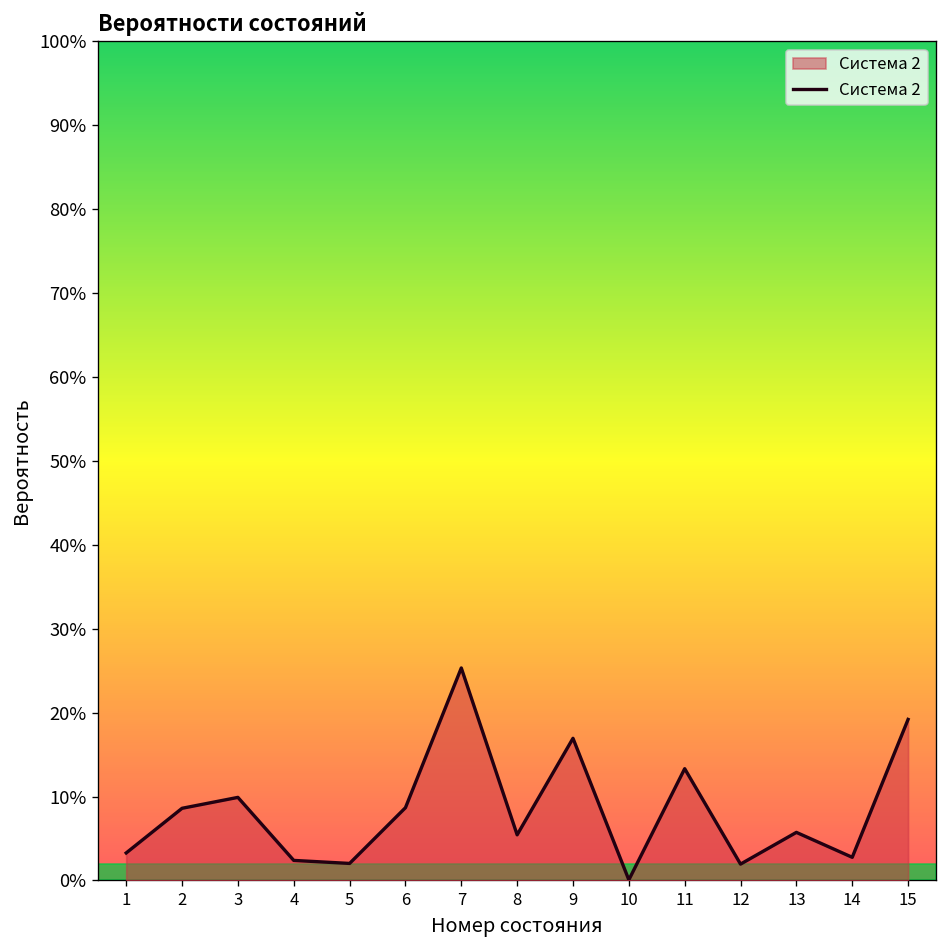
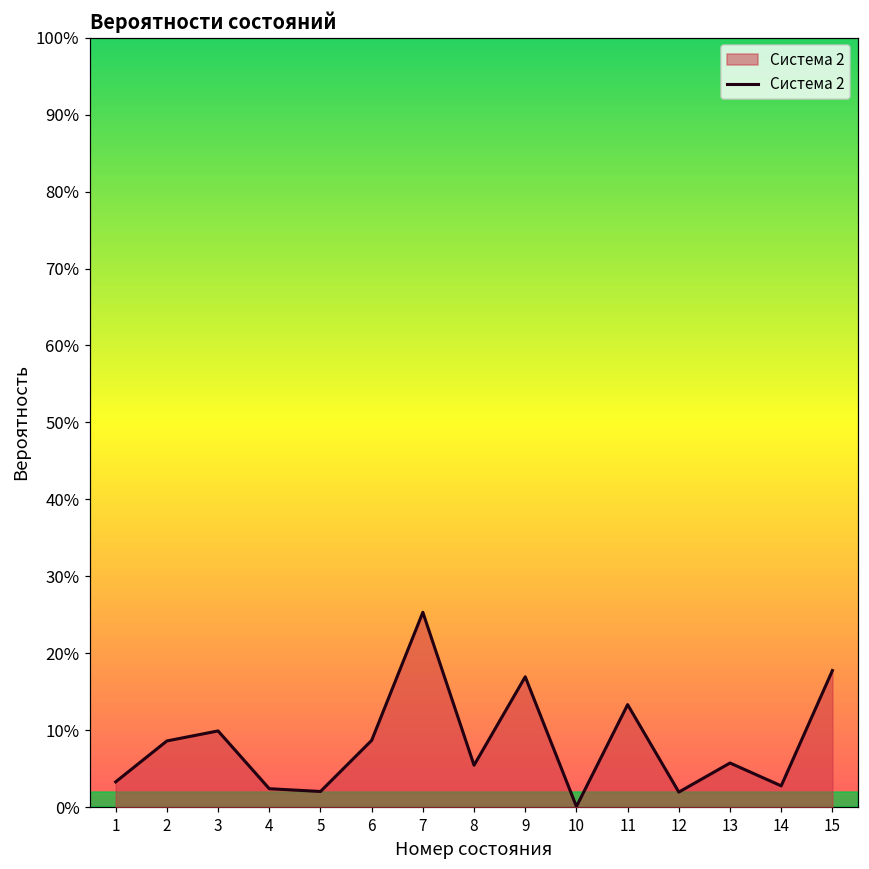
  {
    "1": "3%",
    "2": "9%",
    "3": "10%",
    "4": "2%",
    "5": "2%",
    "6": "9%",
    "7": "25%",
    "8": "5%",
    "9": "17%",
    "11": "13%",
    "13": "6%",
    "14": "3%",
-   "15": "19%"
+   "15": "18%"
  }
